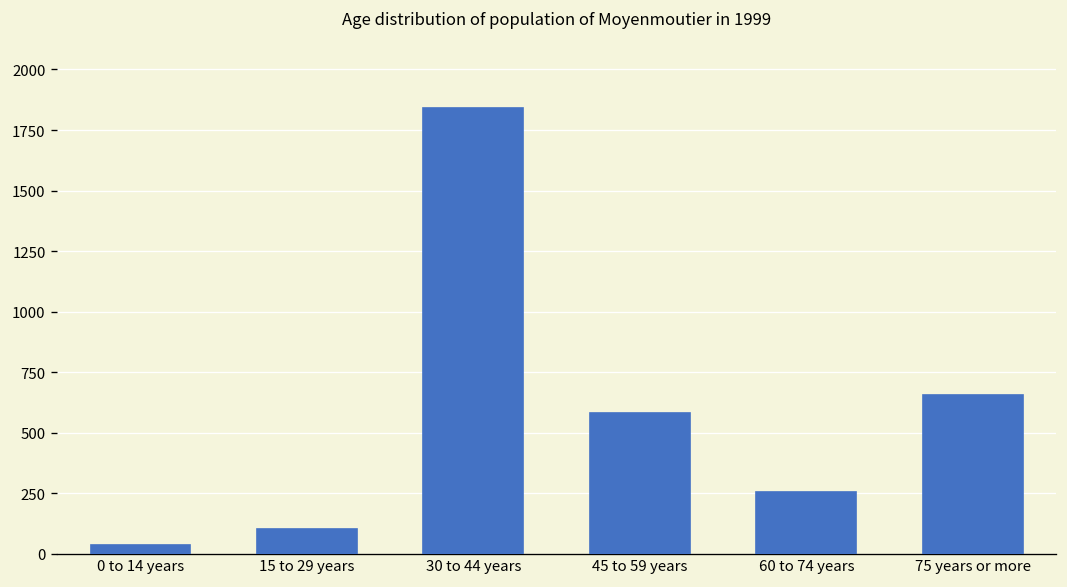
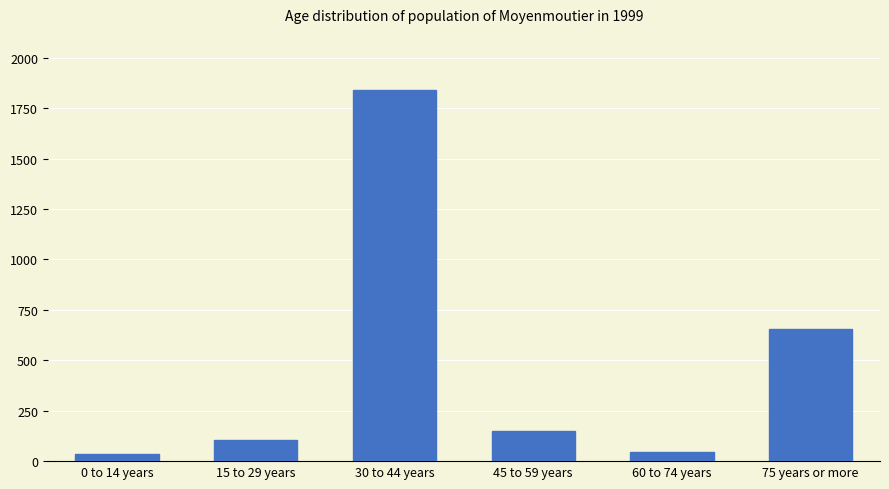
  {
    "0 to 14 years": 40,
    "15 to 29 years": 100,
    "30 to 44 years": 1840,
-   "45 to 59 years": 580,
-   "60 to 74 years": 260,
+   "45 to 59 years": 150,
+   "60 to 74 years": 50,
    "75 years or more": 660
  }
